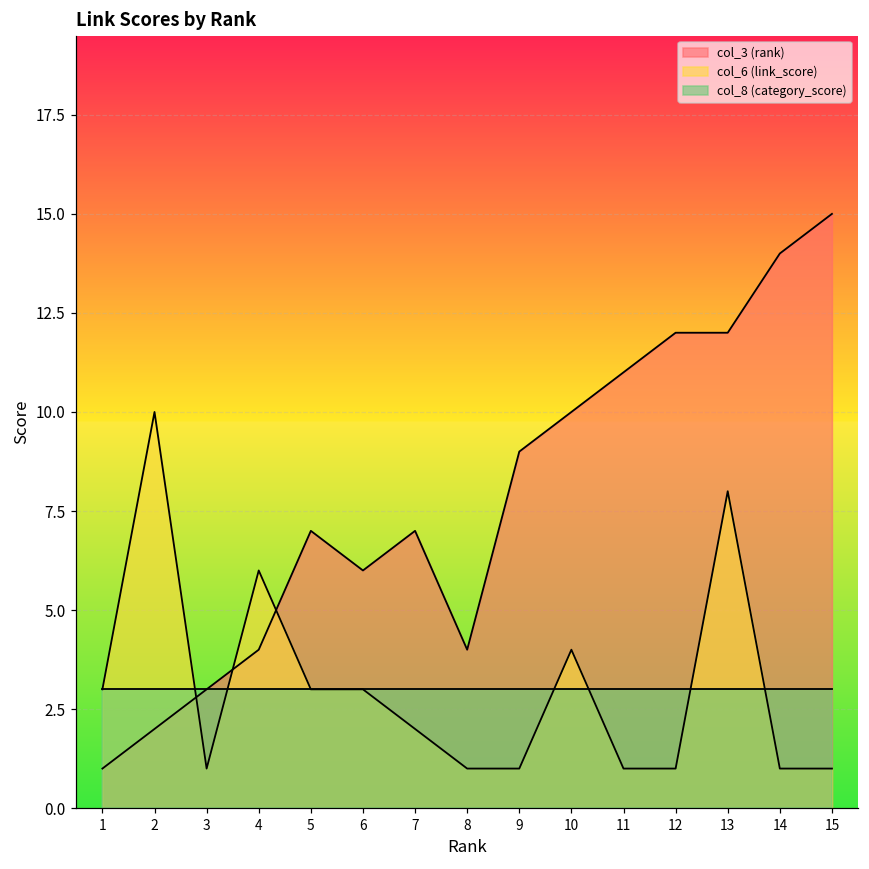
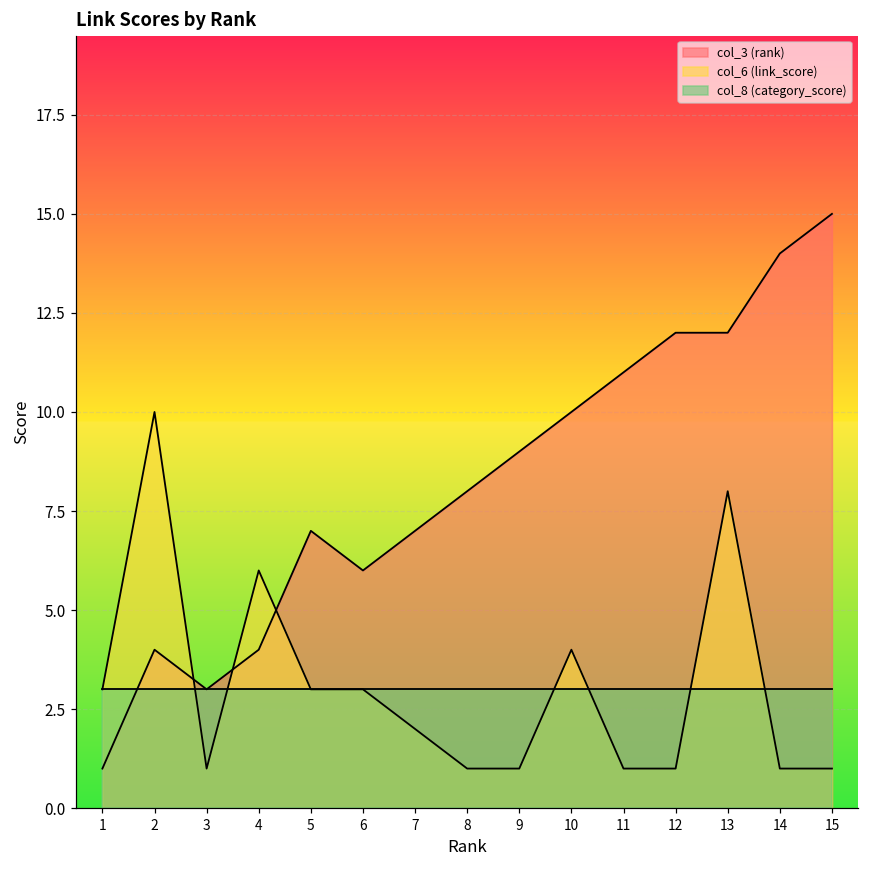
  {
    "col_3 (rank)": {
      "1": 1,
-     "2": 2,
+     "2": 4,
      "4": 4,
      "5": 7,
      "6": 6,
      "7": 7,
-     "8": 4,
+     "8": 8,
      "9": 9,
      "10": 10,
      "11": 11,
      "12": 12,
      "13": 12,
      "14": 14,
      "15": 15
    },
    "col_6 (link_score)": {
      "2": 10,
      "3": 1,
      "4": 6,
      "7": 2,
      "8": 1,
      "9": 1,
      "10": 4,
      "11": 1,
      "12": 1,
      "13": 8,
      "14": 1,
      "15": 1
    },
    "col_8 (category_score)": {
      "2": 3,
      "4": 3,
      "7": 3,
      "8": 3,
      "9": 3,
      "10": 3,
      "11": 3,
      "12": 3,
      "13": 3,
      "14": 3,
      "15": 3
    }
  }
